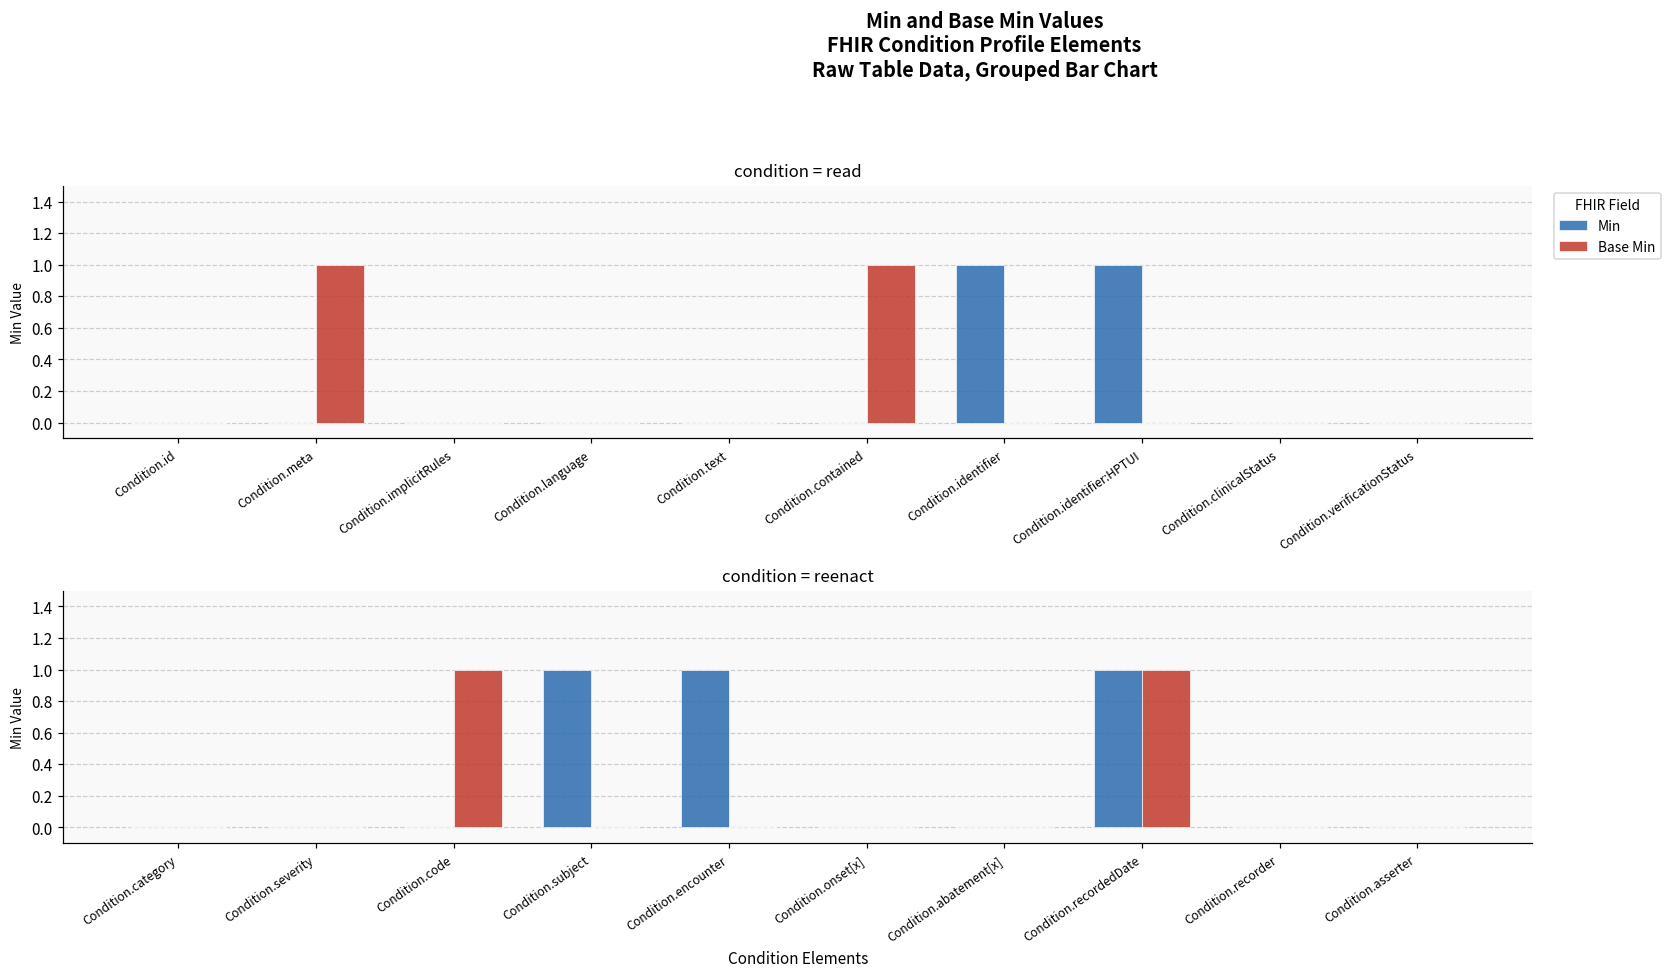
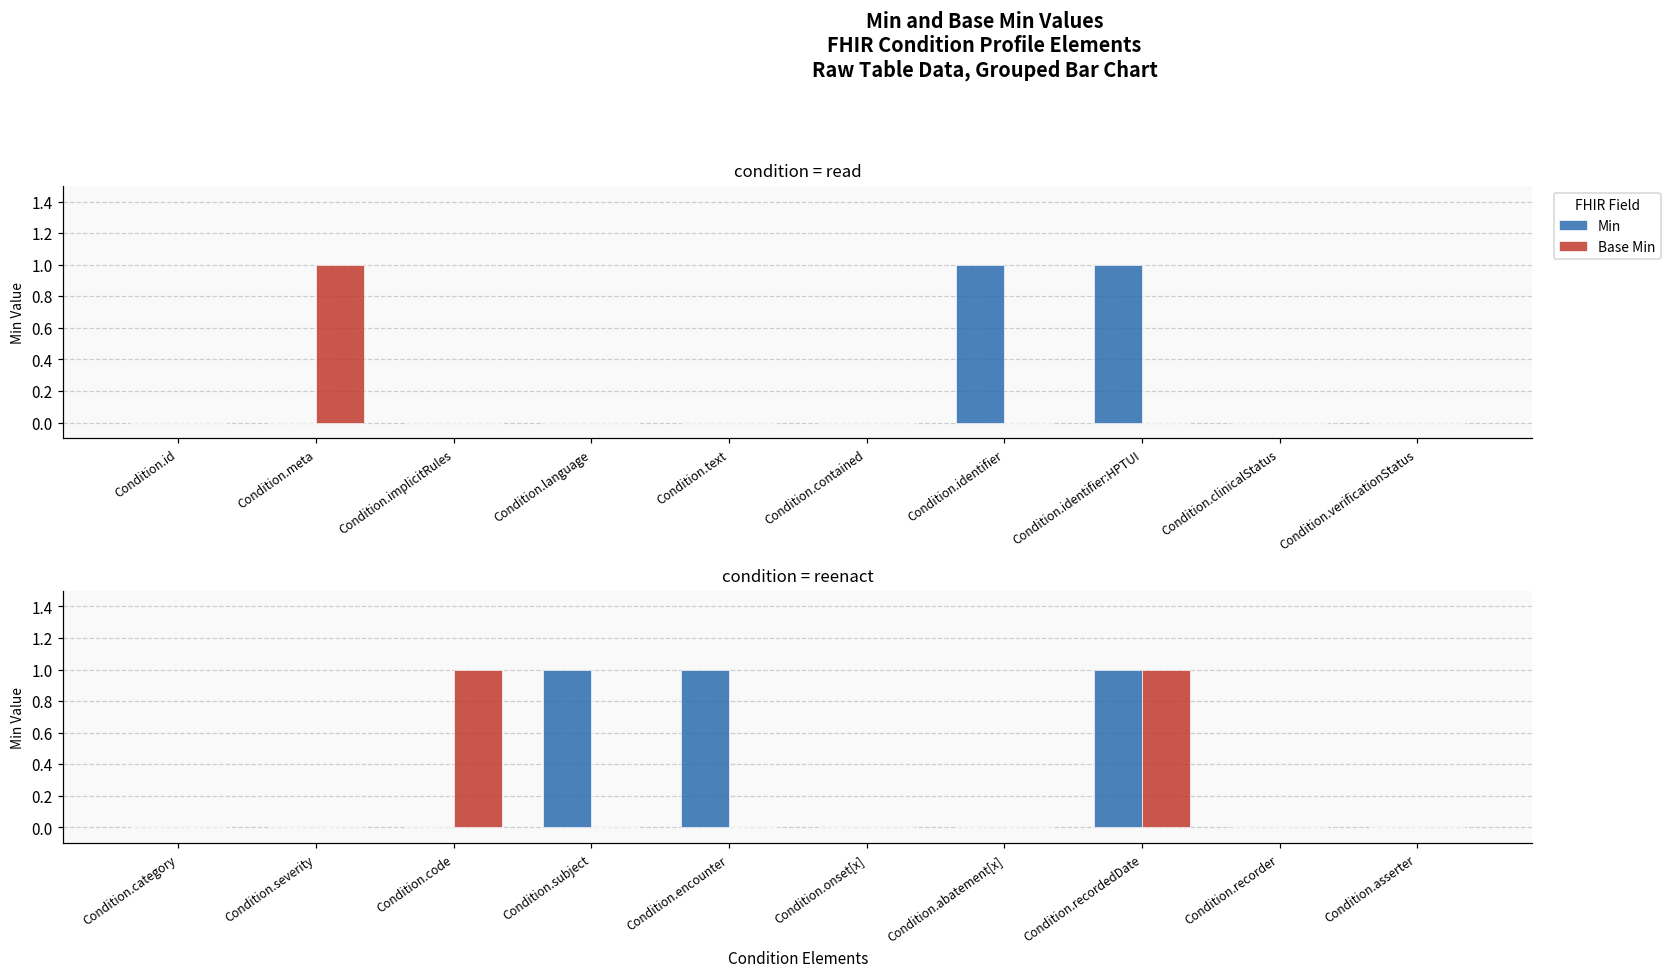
  {
    "condition = read": {
      "Min": {
        "Condition.id": 0,
        "Condition.meta": 0,
        "Condition.implicitRules": 0,
        "Condition.language": 0,
        "Condition.text": 0,
        "Condition.contained": 0,
        "Condition.identifier": 1,
        "Condition.identifier:HPTUI": 1,
        "Condition.clinicalStatus": 0,
        "Condition.verificationStatus": 0
      },
      "Base Min": {
        "Condition.id": 0,
        "Condition.meta": 1,
        "Condition.implicitRules": 0,
        "Condition.language": 0,
        "Condition.text": 0,
-       "Condition.contained": 1,
+       "Condition.contained": 0,
        "Condition.identifier": 0,
        "Condition.identifier:HPTUI": 0,
        "Condition.clinicalStatus": 0,
        "Condition.verificationStatus": 0
      }
    },
    "condition = reenact": {
      "Min": {
        "Condition.category": 0.00,
        "Condition.severity": 0.00,
        "Condition.code": 0.00,
        "Condition.subject": 1.00,
        "Condition.encounter": 1.00,
        "Condition.onset[x]": 0.00,
        "Condition.abatement[x]": 0.00,
        "Condition.recordedDate": 1.00,
        "Condition.recorder": 0.00,
        "Condition.asserter": 0.00
      },
      "Base Min": {
        "Condition.category": 0.00,
        "Condition.severity": 0.00,
        "Condition.code": 1.00,
        "Condition.subject": 0.00,
        "Condition.encounter": 0.00,
        "Condition.onset[x]": 0.00,
        "Condition.abatement[x]": 0.00,
        "Condition.recordedDate": 1.00,
        "Condition.recorder": 0.00,
        "Condition.asserter": 0.00
      }
    }
  }
